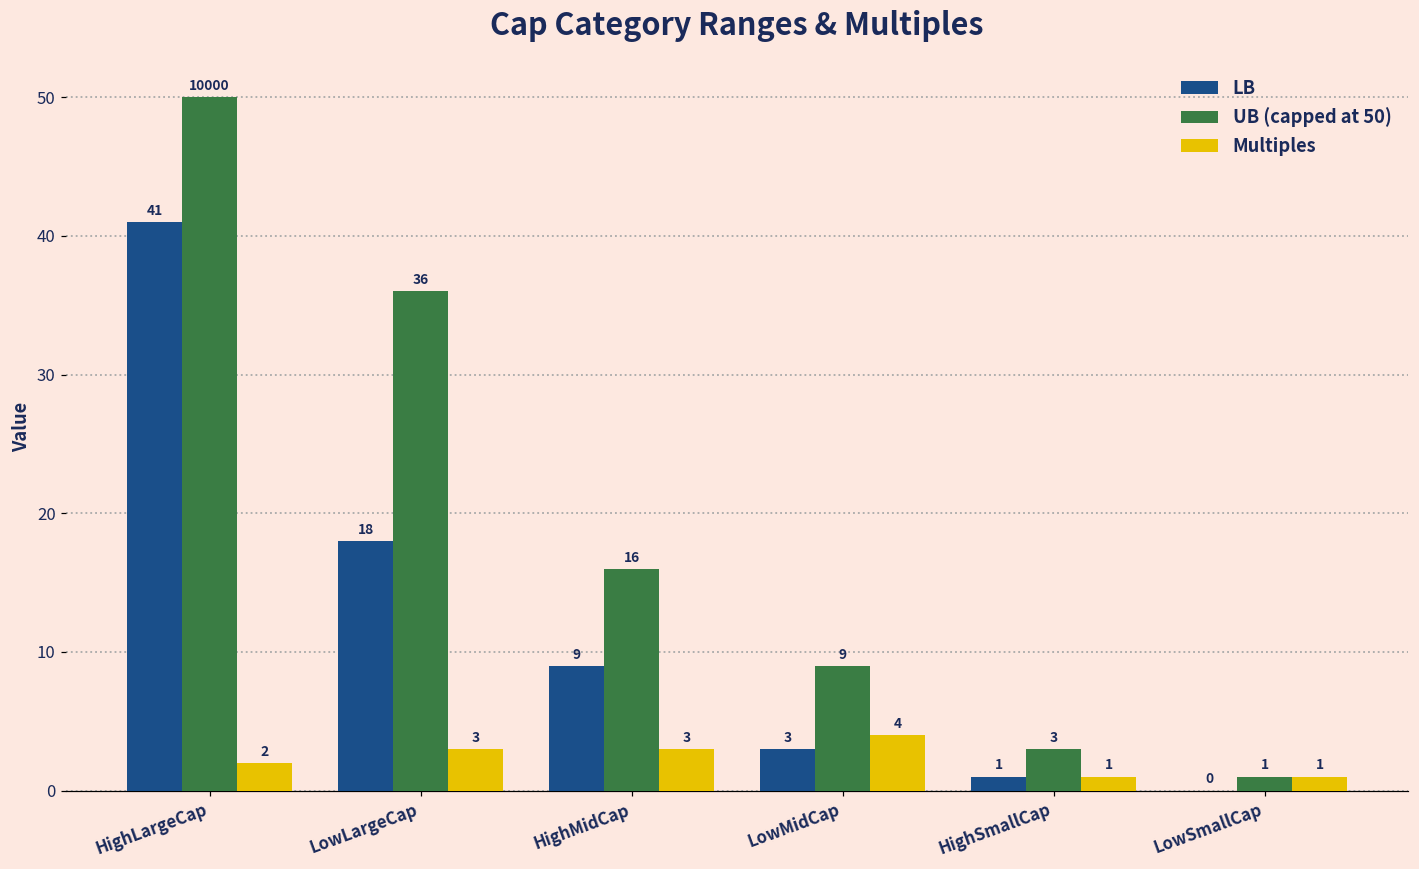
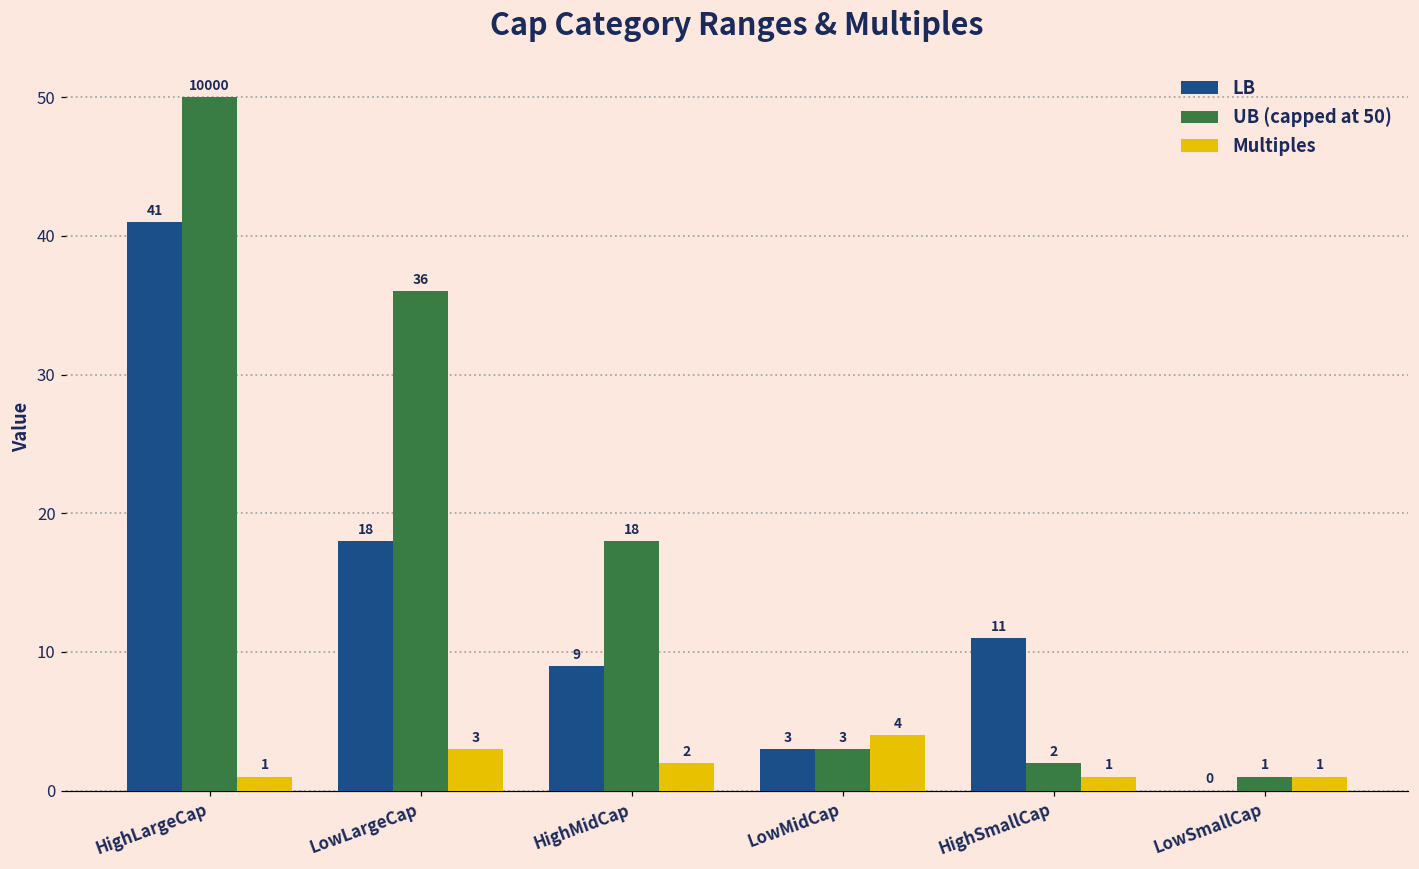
  {
    "LB": {
      "HighLargeCap": 41,
      "LowLargeCap": 18,
      "HighMidCap": 9,
      "LowMidCap": 3,
-     "HighSmallCap": 1,
+     "HighSmallCap": 11,
      "LowSmallCap": 0
    },
    "UB (capped at 50)": {
      "LowLargeCap": 36,
-     "HighMidCap": 16,
-     "LowMidCap": 9,
-     "HighSmallCap": 3,
+     "HighMidCap": 18,
+     "LowMidCap": 3,
+     "HighSmallCap": 2,
      "LowSmallCap": 1
    },
    "Multiples": {
-     "HighLargeCap": 2,
+     "HighLargeCap": 1,
      "LowLargeCap": 3,
-     "HighMidCap": 3,
+     "HighMidCap": 2,
      "LowMidCap": 4,
      "HighSmallCap": 1,
      "LowSmallCap": 1
    }
  }
